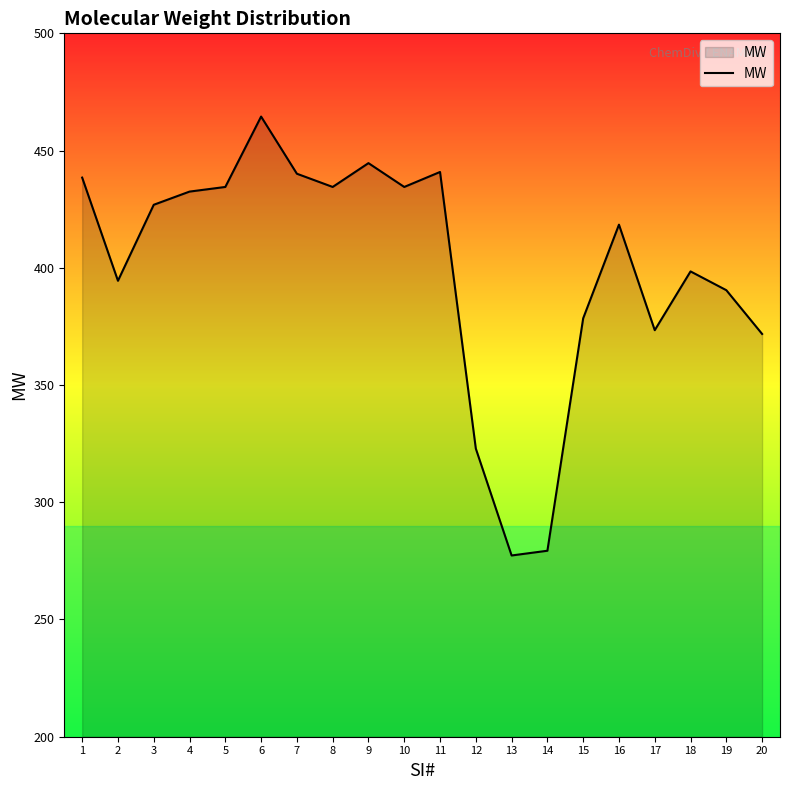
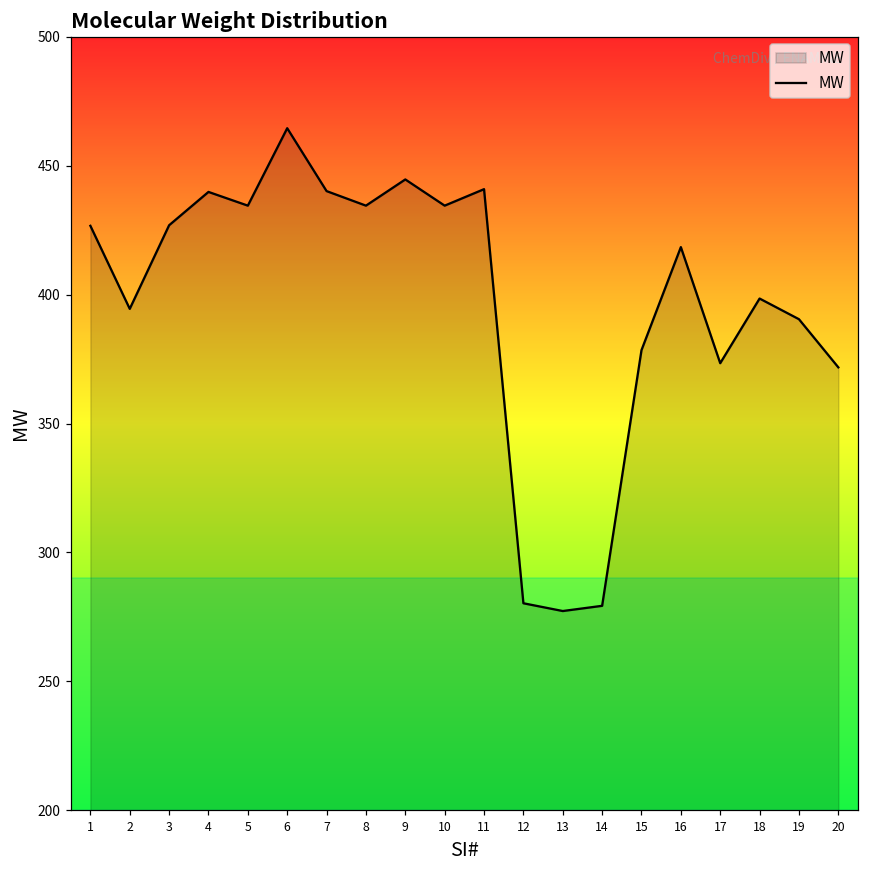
  {
-   "1": 438,
+   "1": 427,
    "2": 394,
    "3": 427,
-   "4": 433,
+   "4": 440,
    "5": 434,
    "6": 465,
    "7": 440,
    "8": 434,
    "9": 445,
    "10": 434,
    "11": 441,
-   "12": 323,
+   "12": 280,
    "13": 277,
    "14": 279,
    "15": 378,
    "16": 418,
    "17": 373,
    "18": 398,
    "19": 390,
    "20": 372
  }
